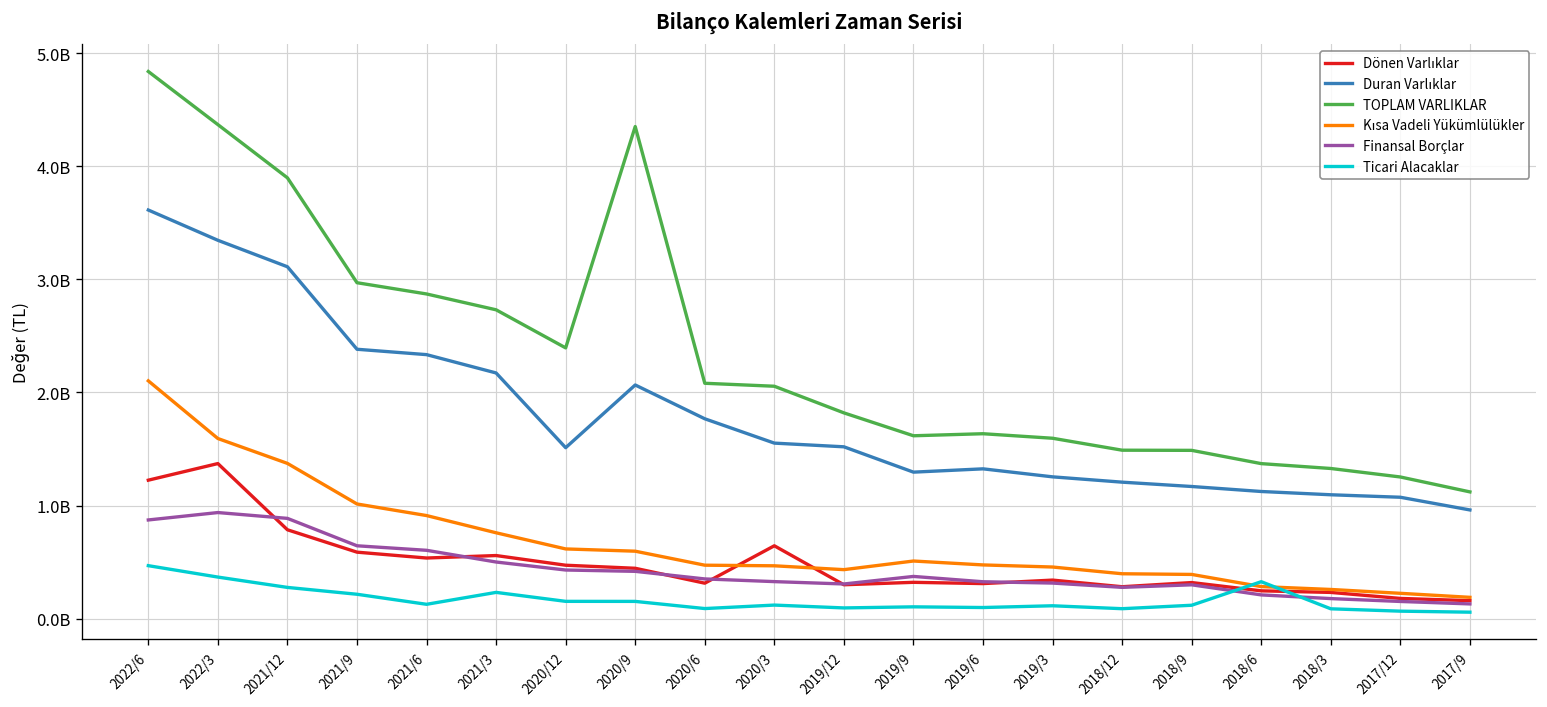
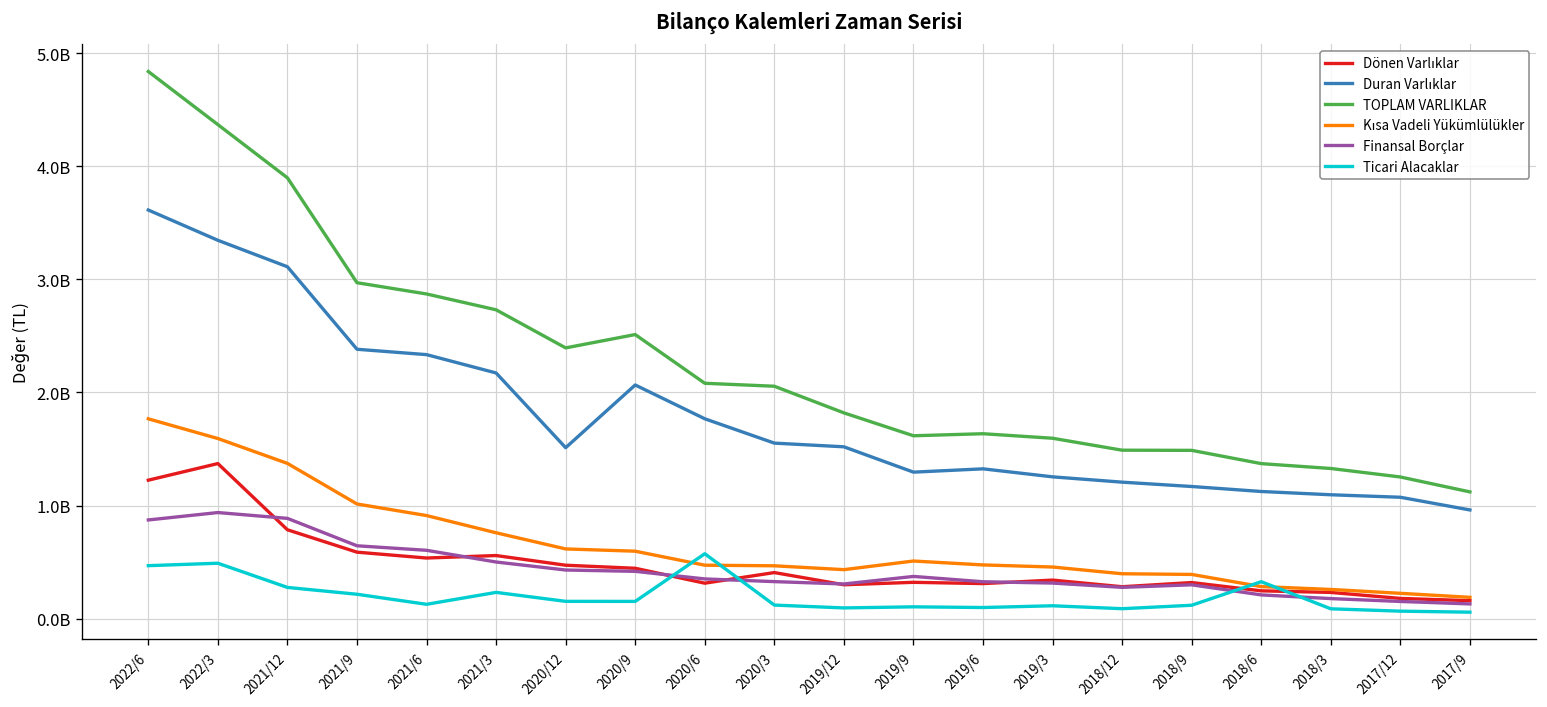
  {
    "Dönen Varlıklar": {
      "2022/6": 1200000000,
      "2022/3": 1400000000,
      "2021/12": 800000000,
      "2021/9": 600000000,
      "2021/6": 500000000,
      "2021/3": 600000000,
      "2020/12": 500000000,
      "2020/9": 400000000,
      "2020/6": 300000000,
-     "2020/3": 600000000,
+     "2020/3": 400000000,
      "2019/9": 300000000,
      "2018/6": 200000000,
      "2017/12": 200000000,
      "2017/9": 200000000
    },
    "Duran Varlıklar": {
      "2022/6": 3600000000,
      "2022/3": 3300000000,
      "2021/12": 3100000000,
      "2021/9": 2400000000,
      "2021/6": 2300000000,
      "2021/3": 2200000000,
      "2020/12": 1500000000,
      "2020/9": 2100000000,
      "2020/6": 1800000000,
      "2020/3": 1600000000,
      "2019/12": 1500000000,
      "2019/9": 1300000000,
      "2019/6": 1300000000,
      "2019/3": 1300000000,
      "2018/12": 1200000000,
      "2018/9": 1200000000,
      "2018/6": 1100000000,
      "2018/3": 1100000000,
      "2017/12": 1100000000,
      "2017/9": 1000000000
    },
    "TOPLAM VARLIKLAR": {
      "2022/6": 4800000000,
      "2022/3": 4400000000,
      "2021/12": 3900000000,
      "2021/9": 3000000000,
      "2021/6": 2900000000,
      "2021/3": 2700000000,
      "2020/12": 2400000000,
-     "2020/9": 4400000000,
+     "2020/9": 2500000000,
      "2020/6": 2100000000,
      "2020/3": 2100000000,
      "2019/12": 1800000000,
      "2019/9": 1600000000,
      "2019/6": 1600000000,
      "2019/3": 1600000000,
      "2018/12": 1500000000,
      "2018/9": 1500000000,
      "2018/6": 1400000000,
      "2018/3": 1300000000,
      "2017/12": 1300000000,
      "2017/9": 1100000000
    },
    "Kısa Vadeli Yükümlülükler": {
-     "2022/6": 2100000000,
+     "2022/6": 1800000000,
      "2022/3": 1600000000,
      "2021/12": 1400000000,
      "2021/9": 1000000000,
      "2021/6": 900000000,
      "2021/3": 800000000,
      "2020/12": 600000000,
      "2020/9": 600000000,
      "2020/6": 500000000,
      "2020/3": 500000000,
      "2019/12": 400000000,
      "2019/9": 500000000,
      "2019/6": 500000000,
      "2019/3": 500000000,
      "2018/12": 400000000,
      "2018/9": 400000000,
      "2018/6": 300000000,
      "2017/12": 200000000,
      "2017/9": 200000000
    },
    "Finansal Borçlar": {
      "2022/6": 900000000,
      "2022/3": 900000000,
      "2021/12": 900000000,
      "2021/9": 600000000,
      "2021/6": 600000000,
      "2021/3": 500000000,
      "2020/12": 400000000,
      "2020/9": 400000000,
      "2020/6": 400000000,
      "2020/3": 300000000,
      "2019/9": 400000000,
      "2018/6": 200000000,
      "2018/3": 200000000,
      "2017/12": 200000000,
      "2017/9": 100000000
    },
    "Ticari Alacaklar": {
      "2022/6": 500000000,
-     "2022/3": 400000000,
+     "2022/3": 500000000,
      "2021/12": 300000000,
      "2021/9": 200000000,
      "2021/6": 100000000,
      "2021/3": 200000000,
      "2020/12": 200000000,
      "2020/9": 200000000,
-     "2020/6": 100000000,
+     "2020/6": 600000000,
      "2020/3": 100000000,
      "2019/12": 100000000,
      "2019/9": 100000000,
      "2019/6": 100000000,
      "2019/3": 100000000,
      "2018/12": 100000000,
      "2018/9": 100000000,
      "2018/6": 300000000,
      "2018/3": 100000000,
      "2017/12": 100000000,
      "2017/9": 100000000
    }
  }
